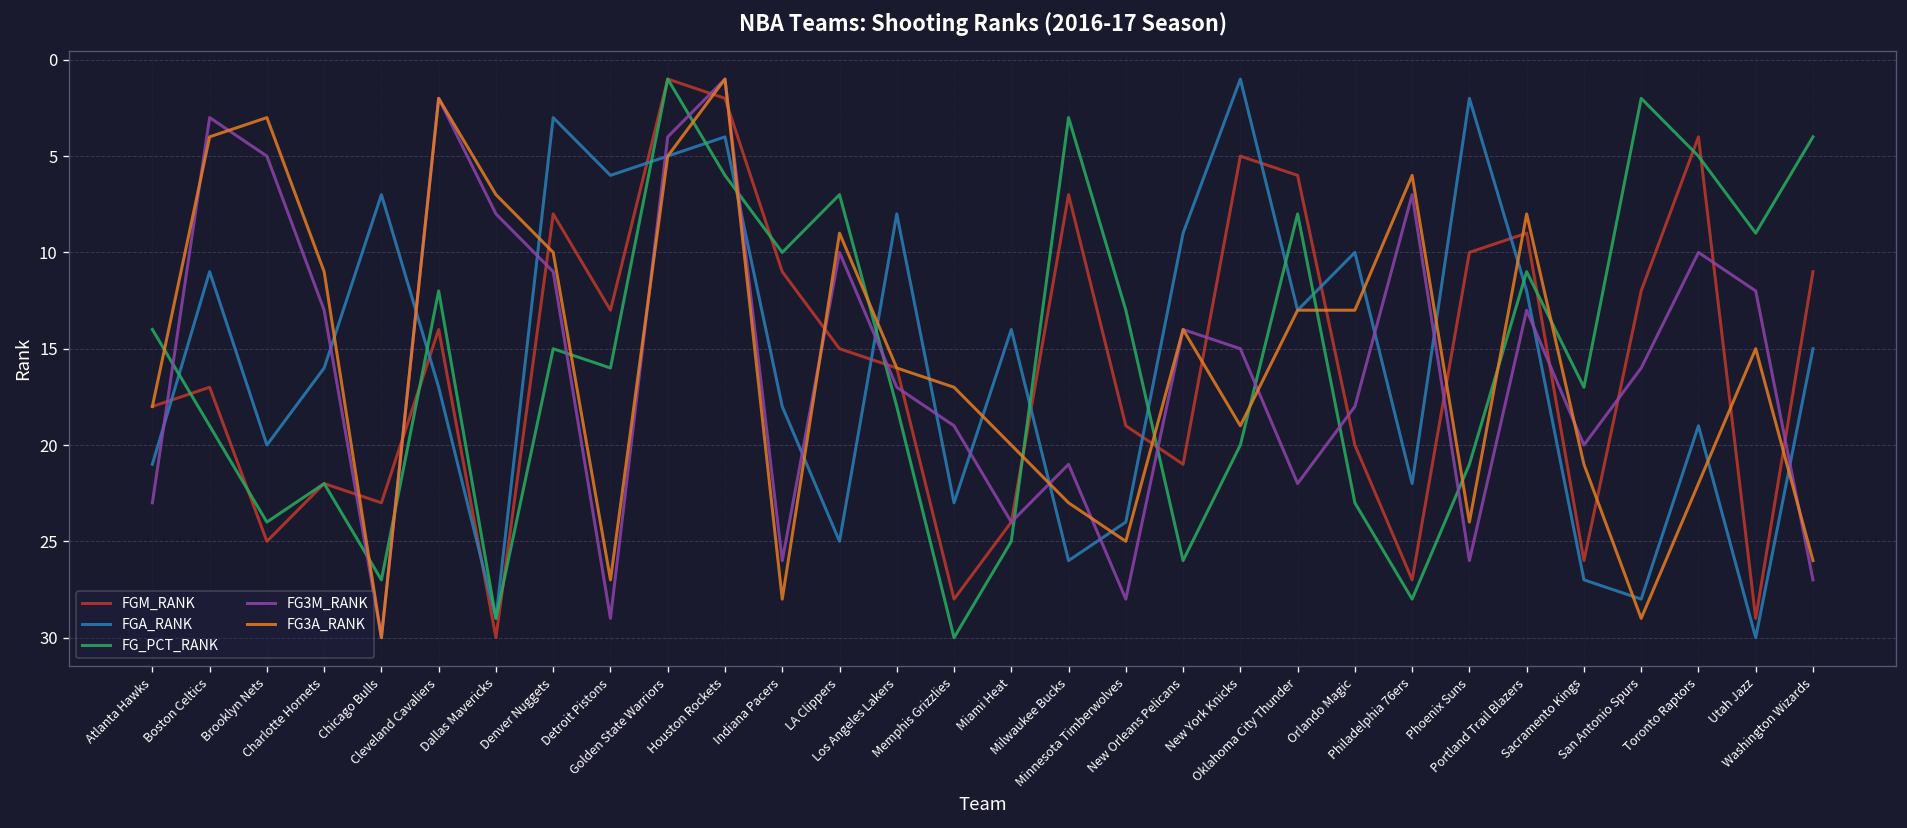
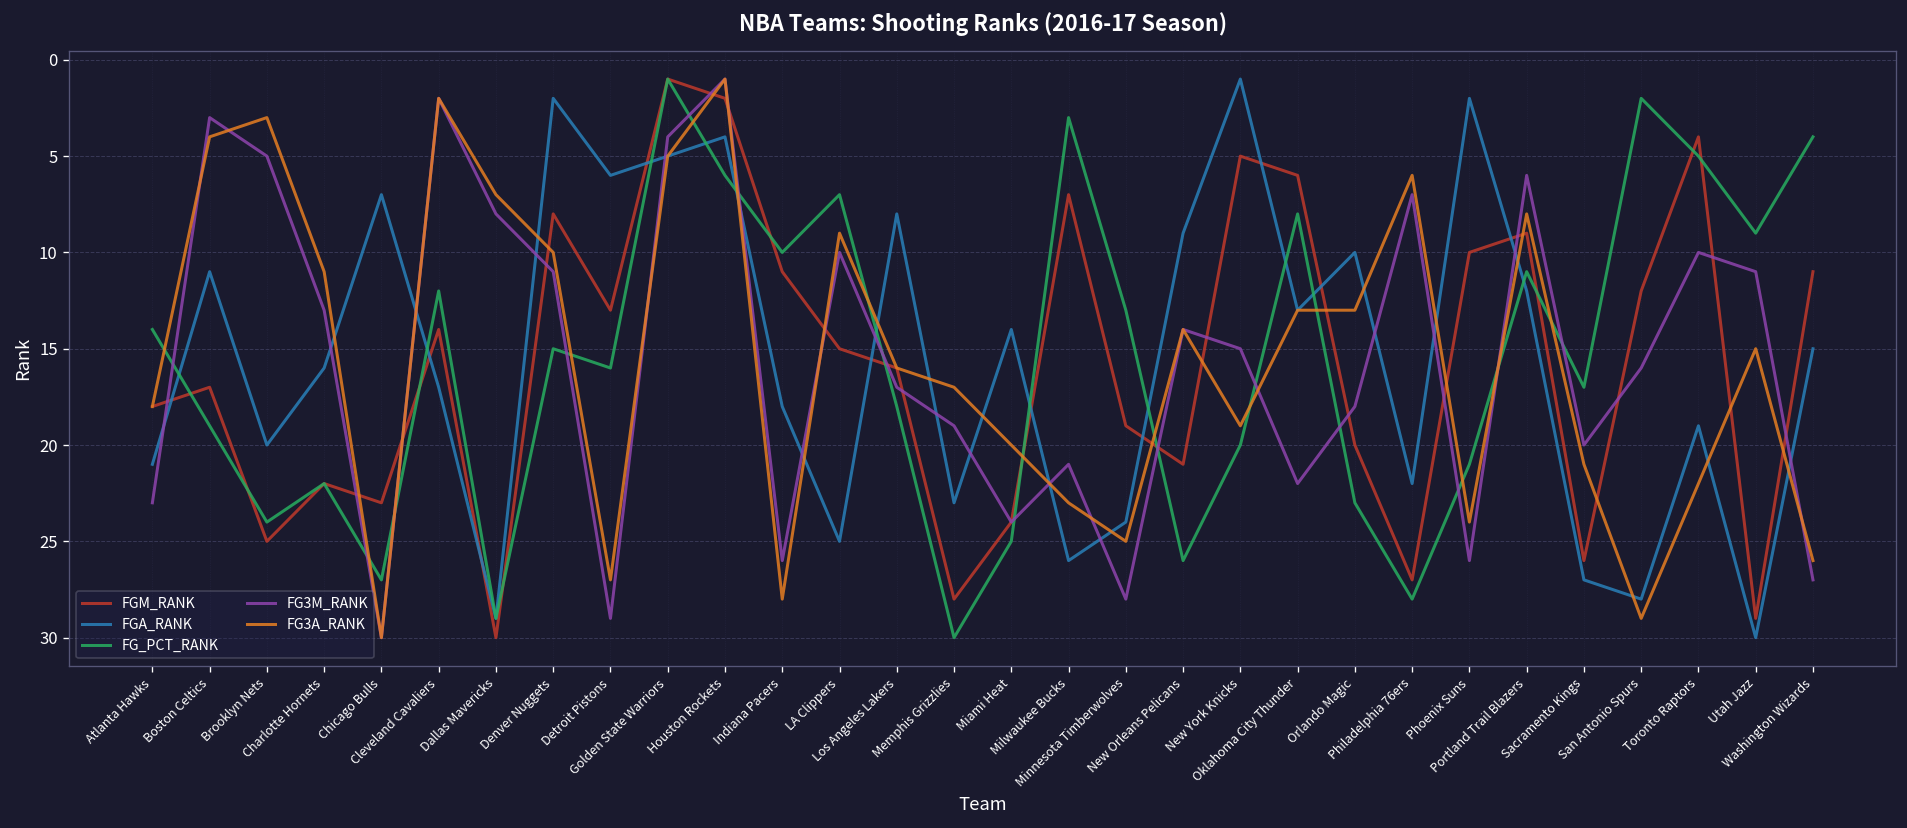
  {
    "FGM_RANK": {
      "Boston Celtics": 17,
      "Brooklyn Nets": 25,
      "Chicago Bulls": 23,
      "Cleveland Cavaliers": 14,
      "Dallas Mavericks": 30,
      "Denver Nuggets": 8,
      "Detroit Pistons": 13,
      "Houston Rockets": 2,
      "Indiana Pacers": 11,
      "LA Clippers": 15,
      "Memphis Grizzlies": 28,
      "Milwaukee Bucks": 7,
      "Minnesota Timberwolves": 19,
      "New Orleans Pelicans": 21,
      "New York Knicks": 5,
      "Oklahoma City Thunder": 6,
      "Orlando Magic": 20,
      "Philadelphia 76ers": 27,
      "Phoenix Suns": 10,
      "Portland Trail Blazers": 9,
      "Sacramento Kings": 26,
      "San Antonio Spurs": 12,
      "Toronto Raptors": 4,
      "Utah Jazz": 29,
      "Washington Wizards": 11
    },
    "FGA_RANK": {
      "Atlanta Hawks": 21,
      "Boston Celtics": 11,
      "Brooklyn Nets": 20,
      "Charlotte Hornets": 16,
      "Chicago Bulls": 7,
      "Cleveland Cavaliers": 17,
-     "Denver Nuggets": 3,
+     "Denver Nuggets": 2,
      "Detroit Pistons": 6,
      "Houston Rockets": 4,
      "Indiana Pacers": 18,
      "LA Clippers": 25,
      "Los Angeles Lakers": 8,
      "Memphis Grizzlies": 23,
      "Miami Heat": 14,
      "Milwaukee Bucks": 26,
      "Minnesota Timberwolves": 24,
      "New Orleans Pelicans": 9,
      "New York Knicks": 1,
      "Orlando Magic": 10,
      "Philadelphia 76ers": 22,
      "Phoenix Suns": 2,
      "Portland Trail Blazers": 12,
      "Sacramento Kings": 27,
      "San Antonio Spurs": 28,
      "Toronto Raptors": 19,
      "Utah Jazz": 30,
      "Washington Wizards": 15
    },
    "FG_PCT_RANK": {
      "Atlanta Hawks": 14,
      "Boston Celtics": 19,
      "Brooklyn Nets": 24,
      "Chicago Bulls": 27,
      "Cleveland Cavaliers": 12,
      "Denver Nuggets": 15,
      "Detroit Pistons": 16,
      "Houston Rockets": 6,
      "Indiana Pacers": 10,
      "LA Clippers": 7,
      "Los Angeles Lakers": 18,
      "Memphis Grizzlies": 30,
      "Miami Heat": 25,
      "Milwaukee Bucks": 3,
      "Minnesota Timberwolves": 13,
      "New Orleans Pelicans": 26,
      "New York Knicks": 20,
      "Oklahoma City Thunder": 8,
      "Orlando Magic": 23,
      "Philadelphia 76ers": 28,
      "Phoenix Suns": 21,
      "Portland Trail Blazers": 11,
      "Sacramento Kings": 17,
      "San Antonio Spurs": 2,
      "Toronto Raptors": 5,
      "Utah Jazz": 9,
      "Washington Wizards": 4
    },
    "FG3M_RANK": {
      "Atlanta Hawks": 23,
      "Boston Celtics": 3,
      "Brooklyn Nets": 5,
      "Charlotte Hornets": 13,
      "Dallas Mavericks": 8,
      "Denver Nuggets": 11,
      "Detroit Pistons": 29,
      "Golden State Warriors": 4,
      "Indiana Pacers": 26,
      "LA Clippers": 10,
      "Los Angeles Lakers": 17,
      "Memphis Grizzlies": 19,
      "Milwaukee Bucks": 21,
      "Minnesota Timberwolves": 28,
      "New York Knicks": 15,
      "Oklahoma City Thunder": 22,
      "Orlando Magic": 18,
      "Philadelphia 76ers": 7,
      "Phoenix Suns": 26,
-     "Portland Trail Blazers": 13,
+     "Portland Trail Blazers": 6,
      "Sacramento Kings": 20,
      "San Antonio Spurs": 16,
      "Toronto Raptors": 10,
-     "Utah Jazz": 12,
+     "Utah Jazz": 11,
      "Washington Wizards": 27
    },
    "FG3A_RANK": {
      "Boston Celtics": 4,
      "Brooklyn Nets": 3,
      "Charlotte Hornets": 11,
      "Dallas Mavericks": 7,
      "Denver Nuggets": 10,
      "Detroit Pistons": 27,
      "Indiana Pacers": 28,
      "LA Clippers": 9,
      "Memphis Grizzlies": 17,
      "Miami Heat": 20,
      "Milwaukee Bucks": 23,
      "Minnesota Timberwolves": 25,
      "New York Knicks": 19,
      "Orlando Magic": 13,
      "Philadelphia 76ers": 6,
      "Phoenix Suns": 24,
      "Portland Trail Blazers": 8,
      "Sacramento Kings": 21,
      "San Antonio Spurs": 29,
      "Toronto Raptors": 22,
      "Utah Jazz": 15,
      "Washington Wizards": 26
    }
  }
